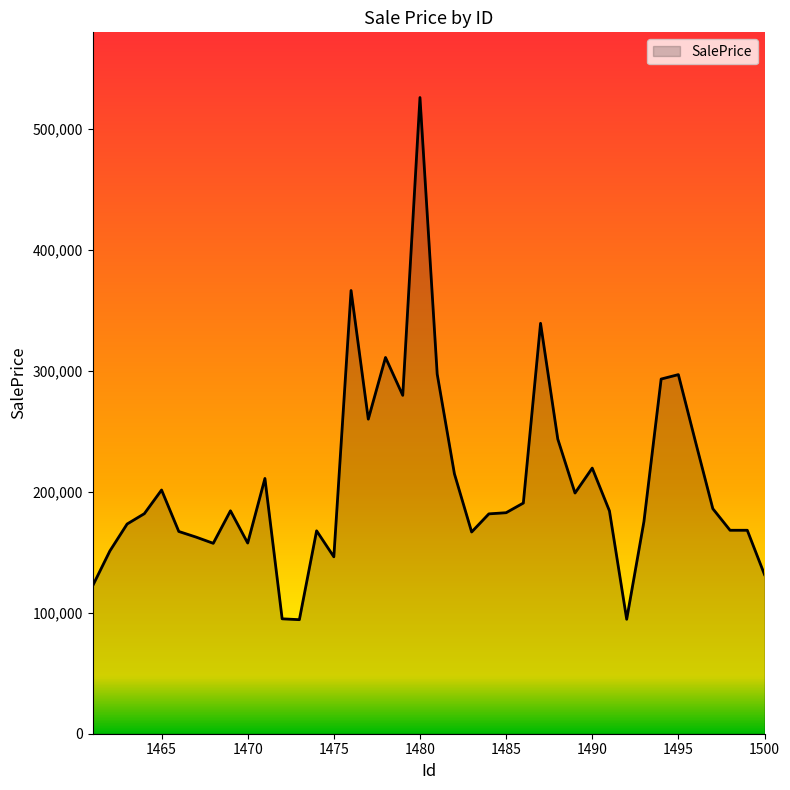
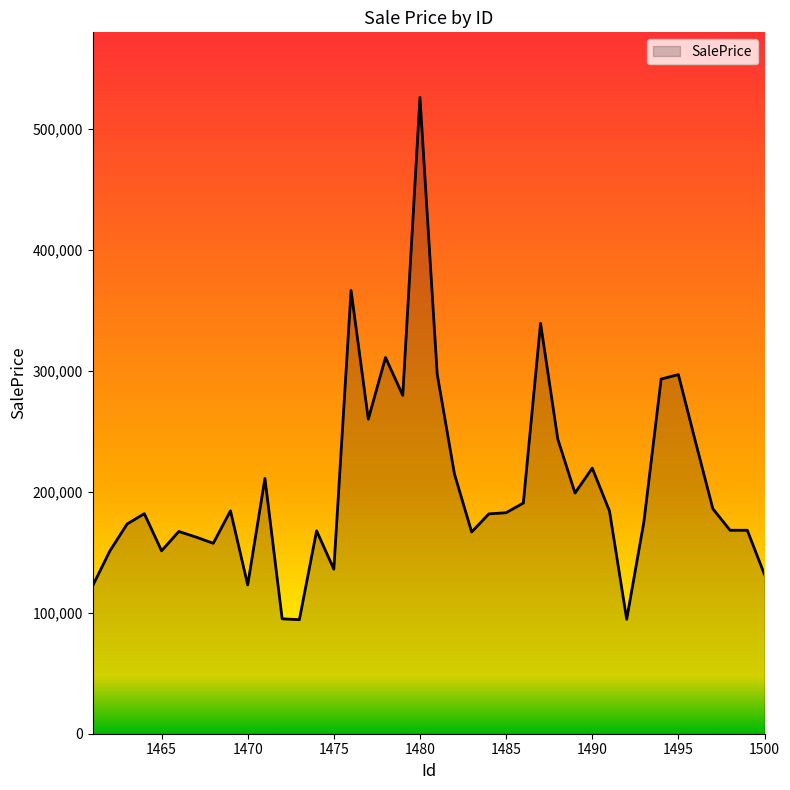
  {
-   "1465": "202,000",
-   "1470": "158,000",
-   "1475": "146,000",
+   "1465": "151,000",
+   "1470": "123,000",
+   "1475": "136,000",
    "1480": "526,000",
    "1485": "183,000",
    "1490": "220,000",
    "1495": "297,000",
    "1500": "132,000"
  }
